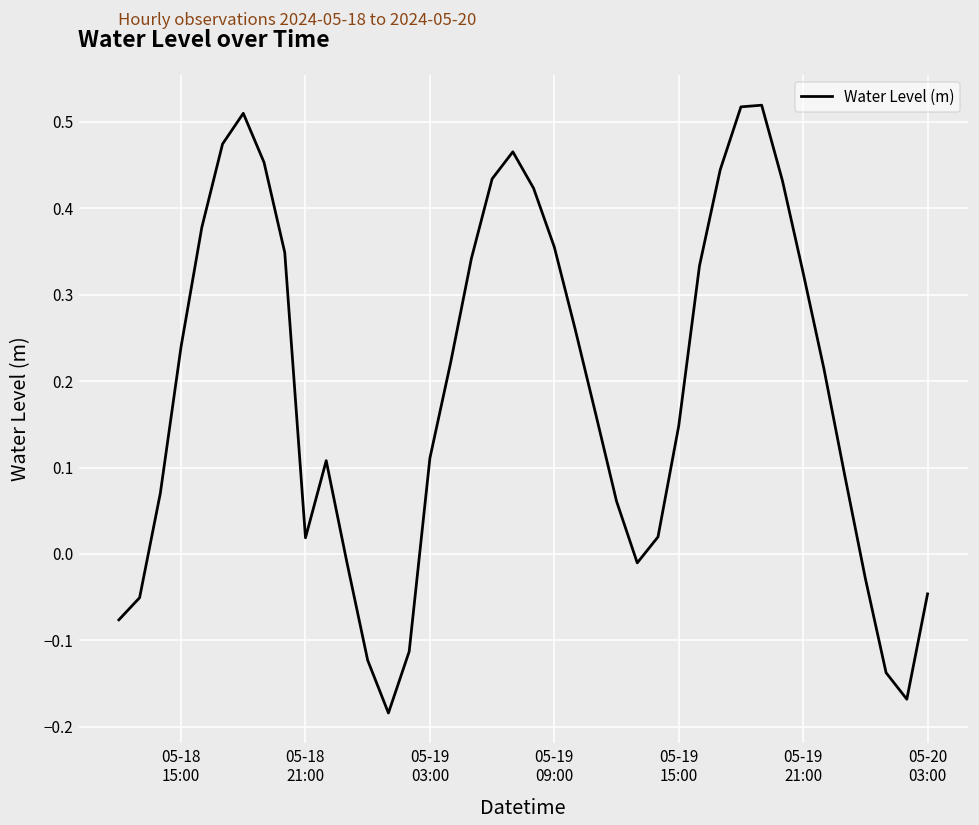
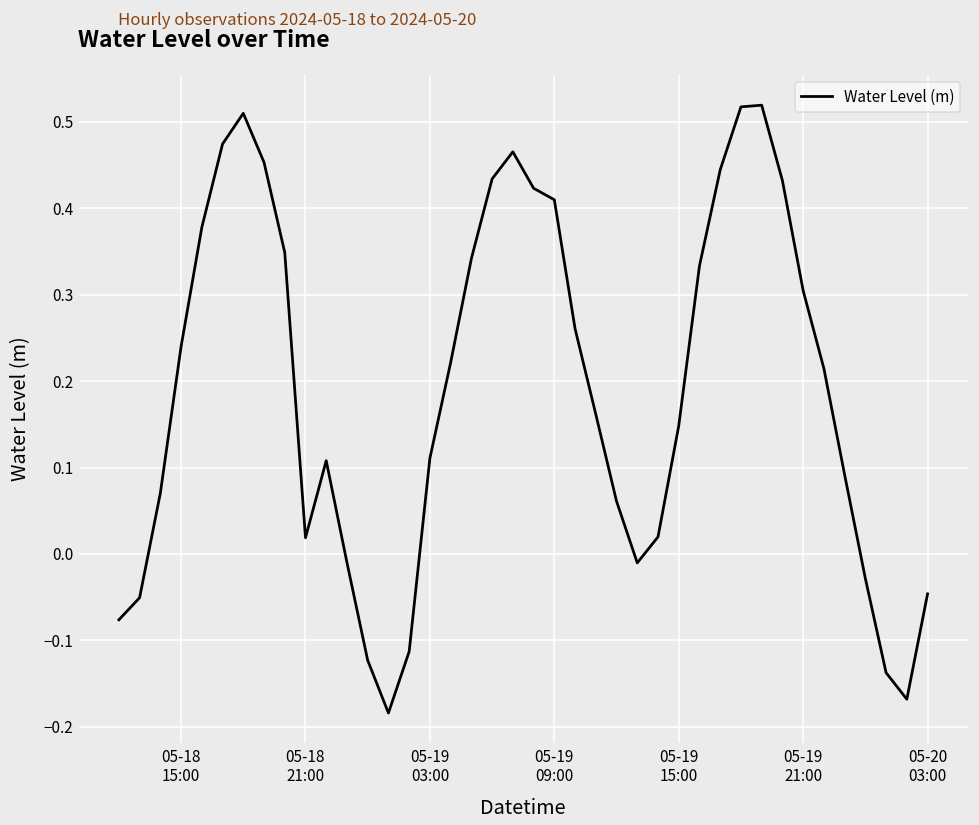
  {
    "05-18 15:00": 0.24,
    "05-18 21:00": 0.02,
    "05-19 03:00": 0.11,
-   "05-19 09:00": 0.36,
+   "05-19 09:00": 0.41,
    "05-19 15:00": 0.15,
-   "05-19 21:00": 0.33,
+   "05-19 21:00": 0.30,
    "05-20 03:00": -0.05
  }
